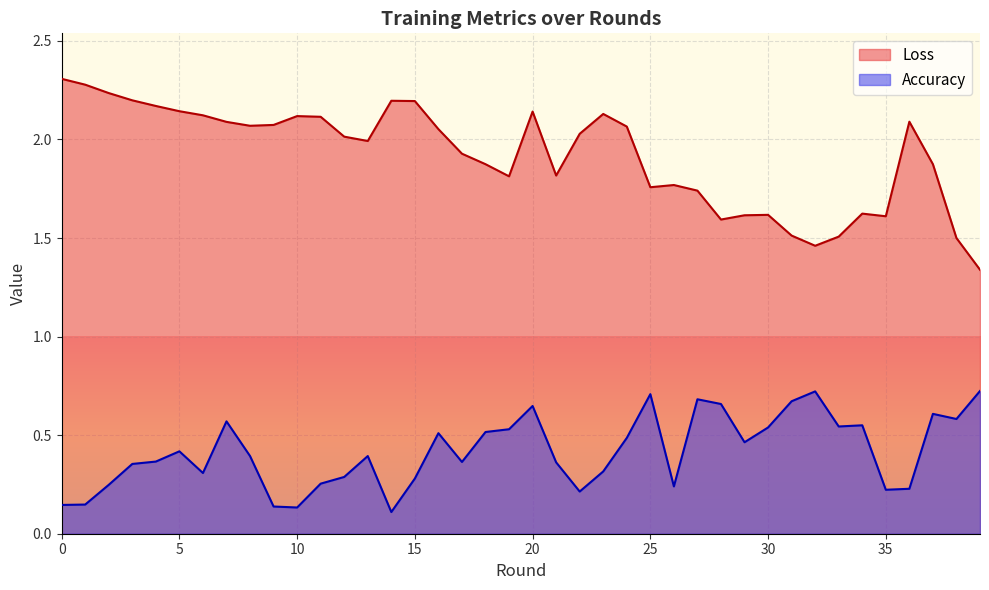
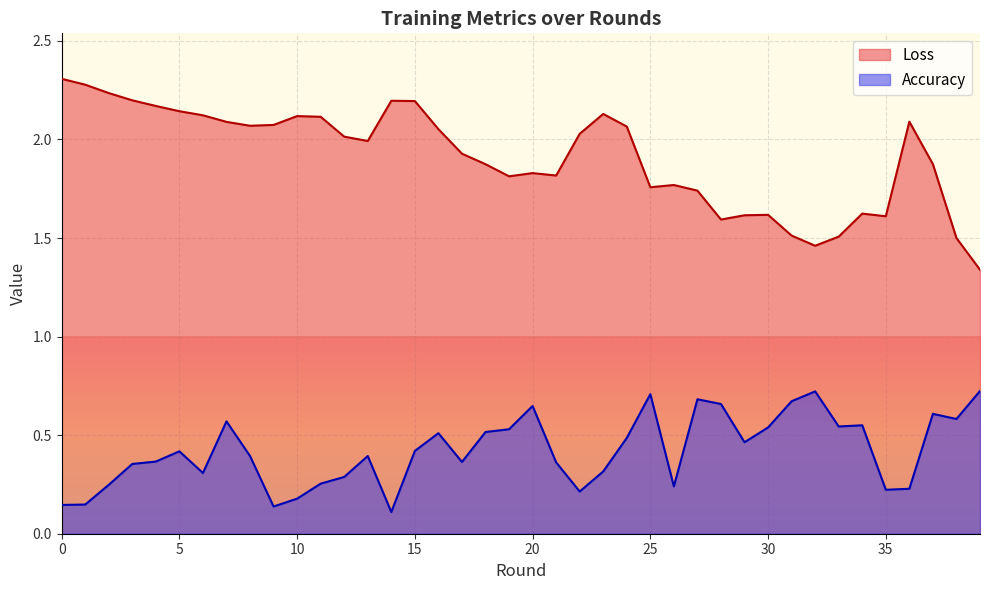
  {
    "Loss": {
      "0": 2.31,
      "5": 2.14,
      "10": 2.12,
      "15": 2.19,
-     "20": 2.14,
+     "20": 1.83,
      "25": 1.76,
      "30": 1.62,
      "35": 1.61
    },
    "Accuracy": {
      "0": 0.15,
      "5": 0.42,
-     "10": 0.13,
-     "15": 0.28,
+     "10": 0.18,
+     "15": 0.42,
      "20": 0.65,
      "25": 0.71,
      "30": 0.54,
      "35": 0.22
    }
  }
